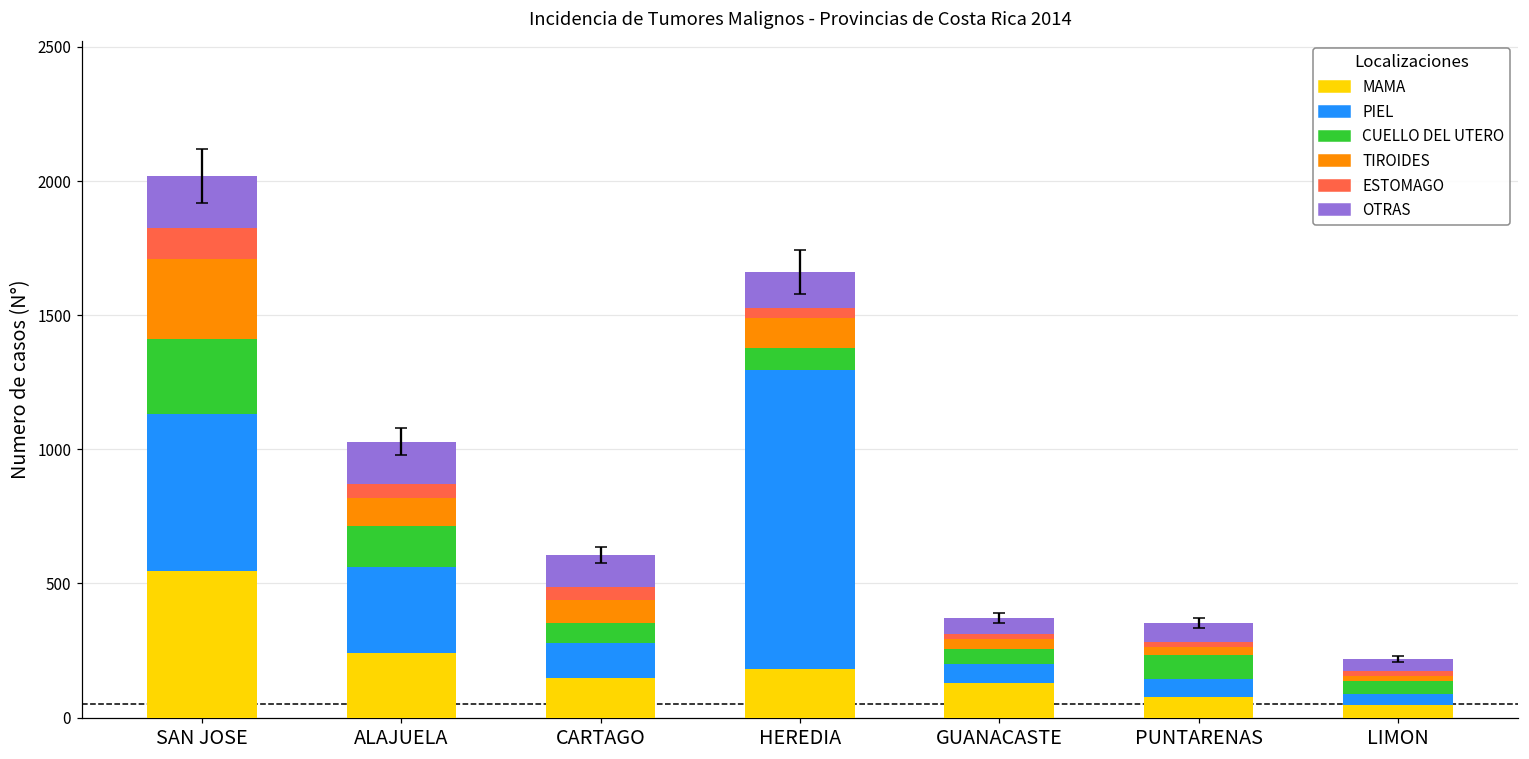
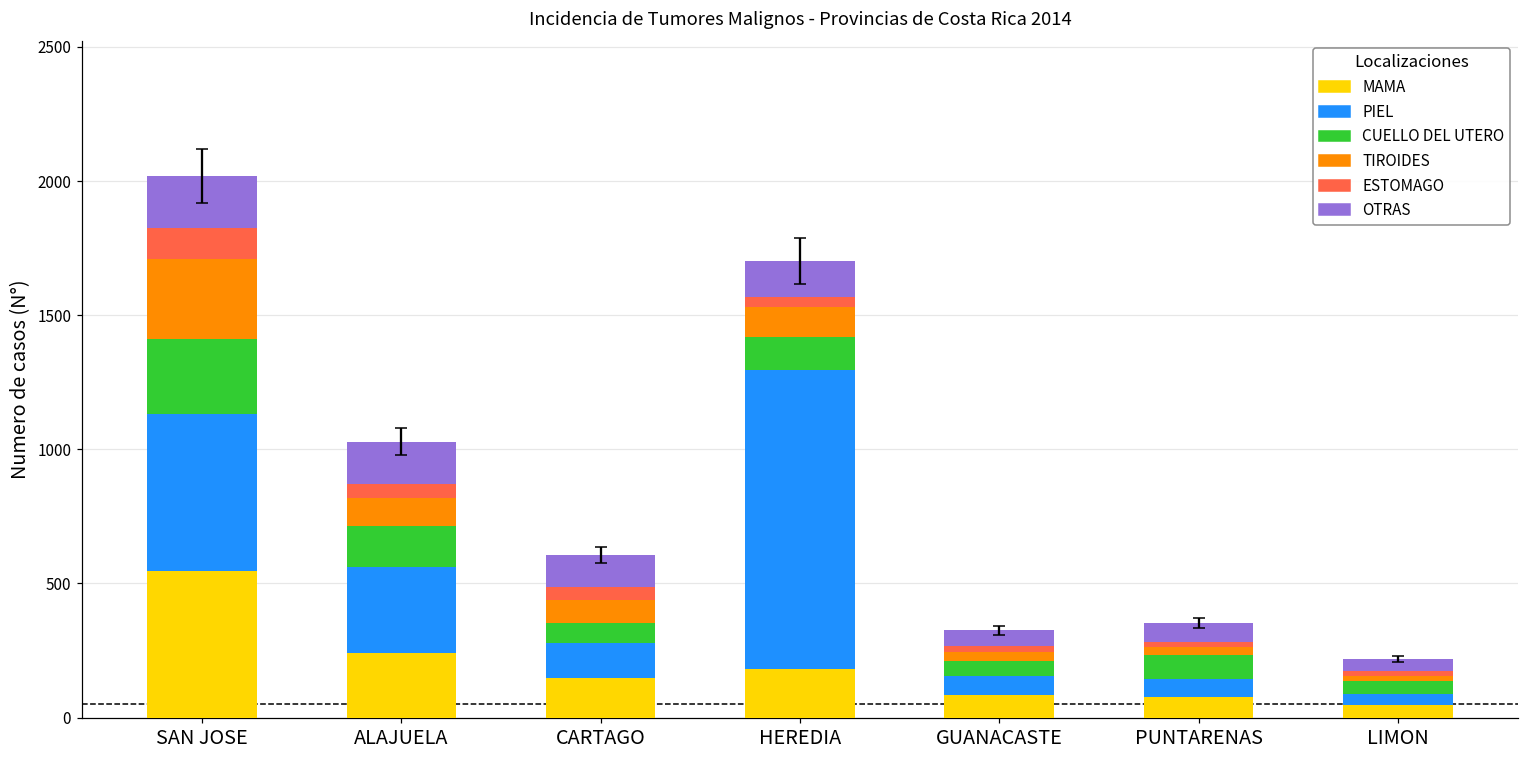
  {
    "MAMA": {
      "SAN JOSE": 550,
      "ALAJUELA": 240,
      "CARTAGO": 150,
      "HEREDIA": 180,
-     "GUANACASTE": 130,
+     "GUANACASTE": 80,
      "PUNTARENAS": 80,
      "LIMON": 50
    },
    "PIEL": {
      "SAN JOSE": 590,
      "ALAJUELA": 320,
      "CARTAGO": 130,
      "HEREDIA": 1120,
      "GUANACASTE": 70,
      "PUNTARENAS": 70,
      "LIMON": 40
    },
    "CUELLO DEL UTERO": {
      "SAN JOSE": 280,
      "ALAJUELA": 160,
      "CARTAGO": 80,
-     "HEREDIA": 80,
+     "HEREDIA": 120,
      "GUANACASTE": 60,
      "PUNTARENAS": 90,
      "LIMON": 50
    },
    "TIROIDES": {
      "SAN JOSE": 300,
      "ALAJUELA": 100,
      "CARTAGO": 90,
      "HEREDIA": 110,
      "GUANACASTE": 40,
      "PUNTARENAS": 30,
      "LIMON": 20
    },
    "ESTOMAGO": {
      "SAN JOSE": 120,
      "ALAJUELA": 50,
      "CARTAGO": 50,
      "HEREDIA": 40,
      "GUANACASTE": 20,
      "PUNTARENAS": 20,
      "LIMON": 20
    },
    "OTRAS": {
      "SAN JOSE": 190,
      "ALAJUELA": 160,
      "CARTAGO": 120,
      "HEREDIA": 140,
      "GUANACASTE": 60,
      "PUNTARENAS": 70,
      "LIMON": 50
    }
  }
